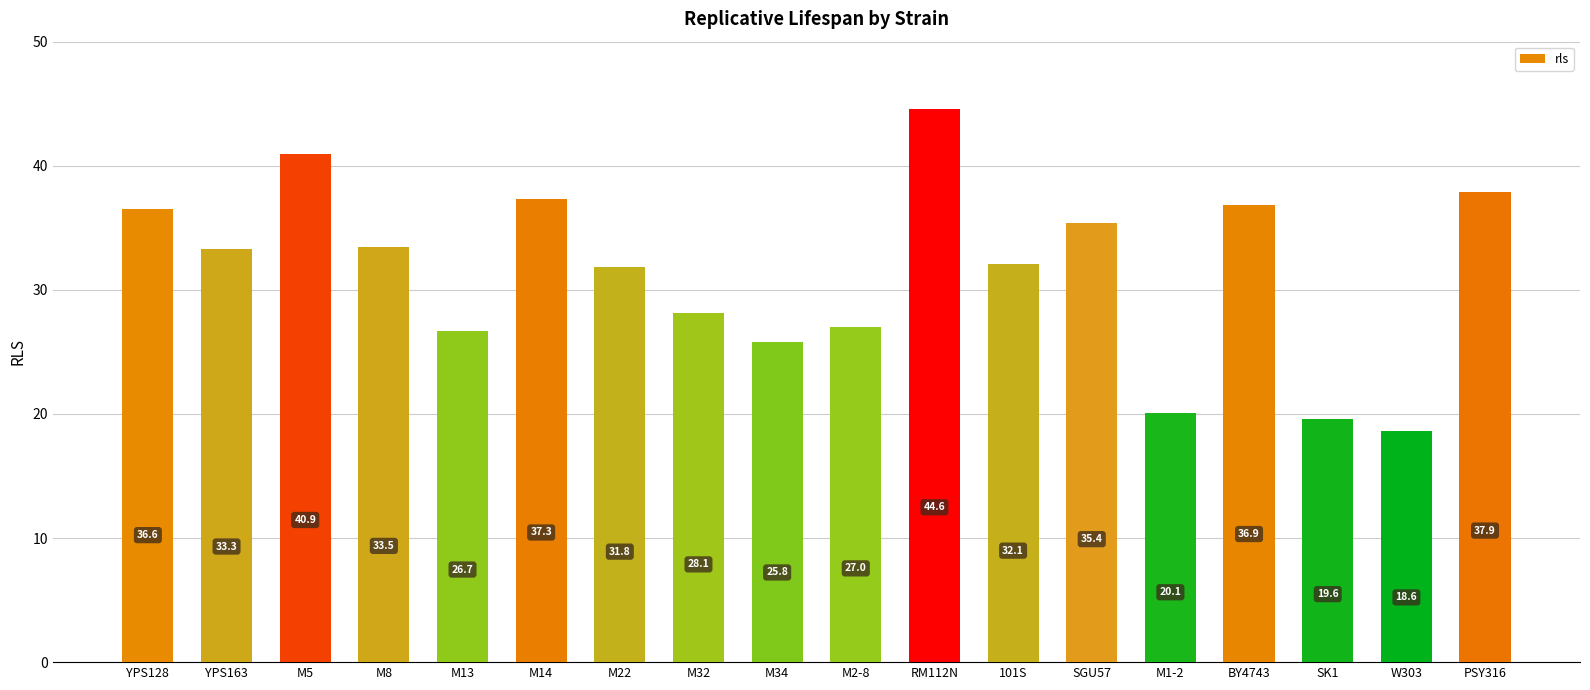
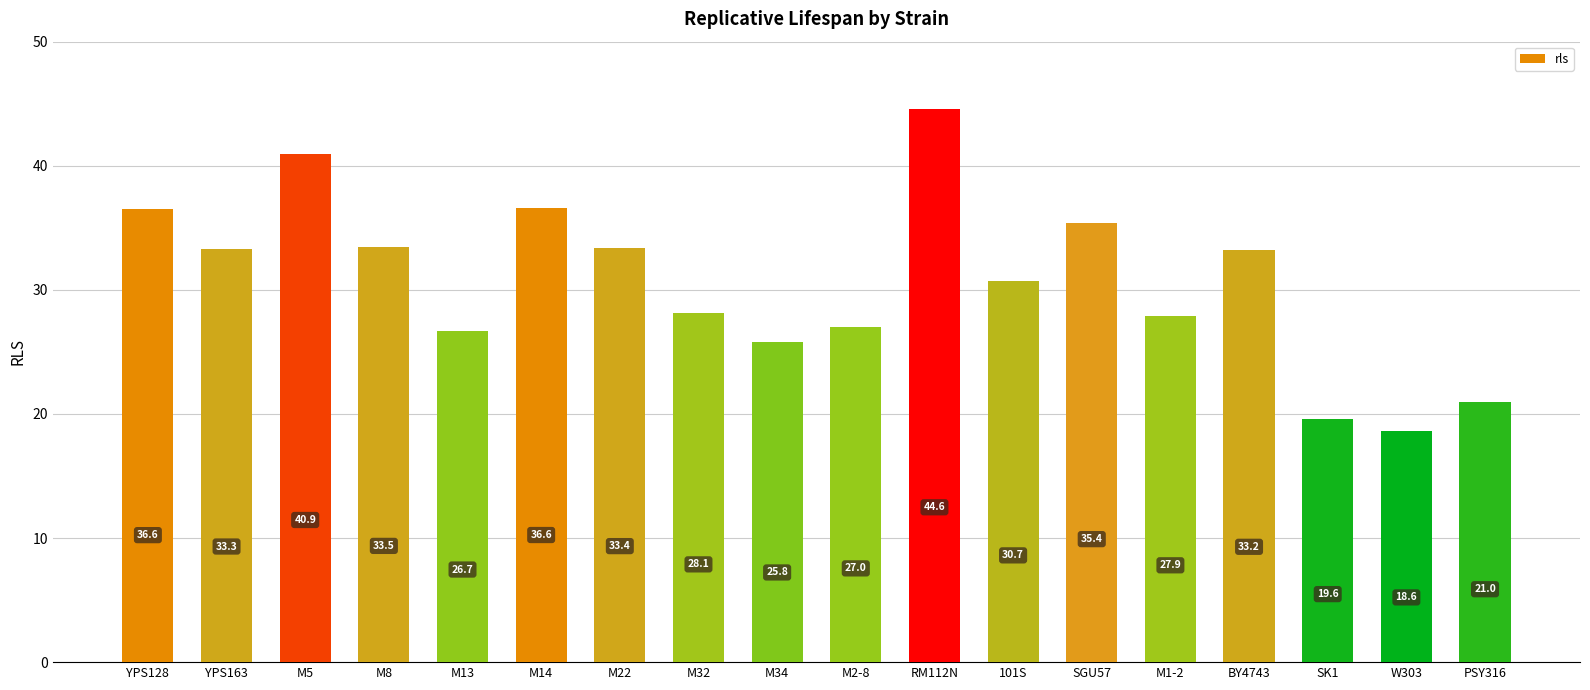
  {
-   "M14": 37.3,
-   "M22": 31.8,
-   "101S": 32.1,
-   "M1-2": 20.1,
-   "BY4743": 36.9,
-   "PSY316": 37.9
+   "M14": 36.6,
+   "M22": 33.4,
+   "101S": 30.7,
+   "M1-2": 27.9,
+   "BY4743": 33.2,
+   "PSY316": 21.0
  }
